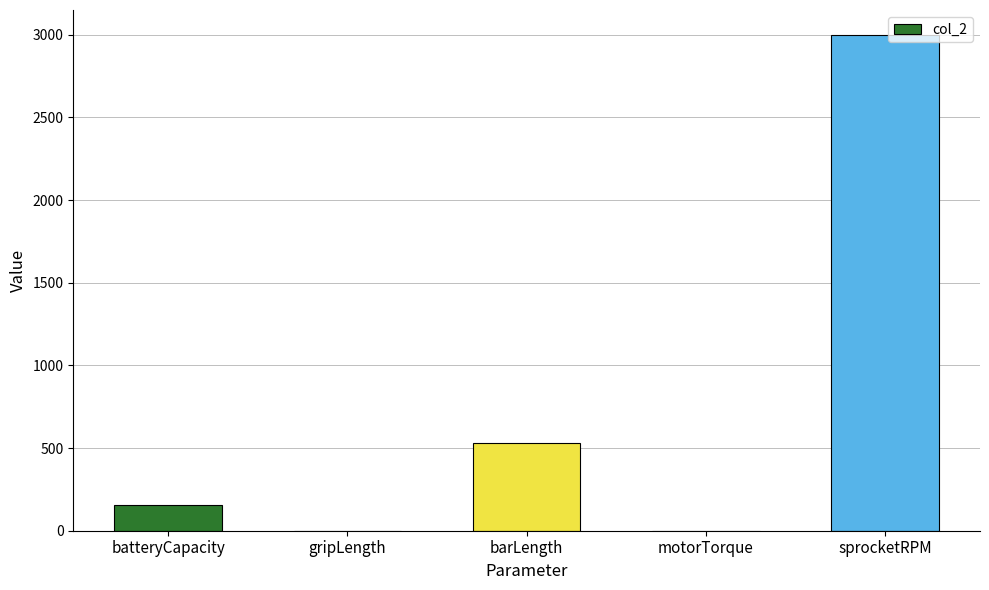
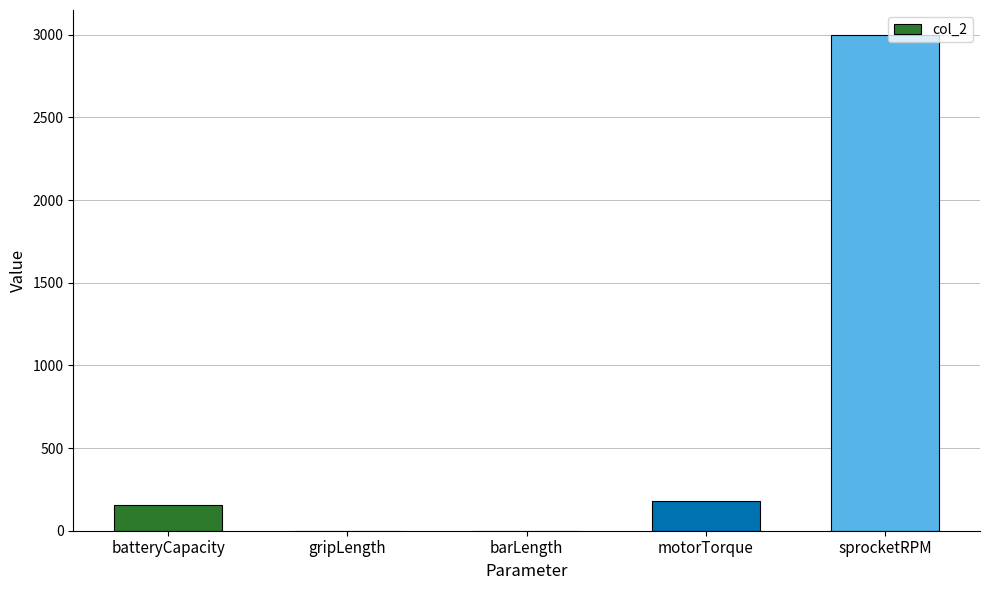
  {
    "batteryCapacity": 160,
-   "barLength": 530,
-   "motorTorque": 0,
+   "barLength": 0,
+   "motorTorque": 180,
    "sprocketRPM": 3000
  }
